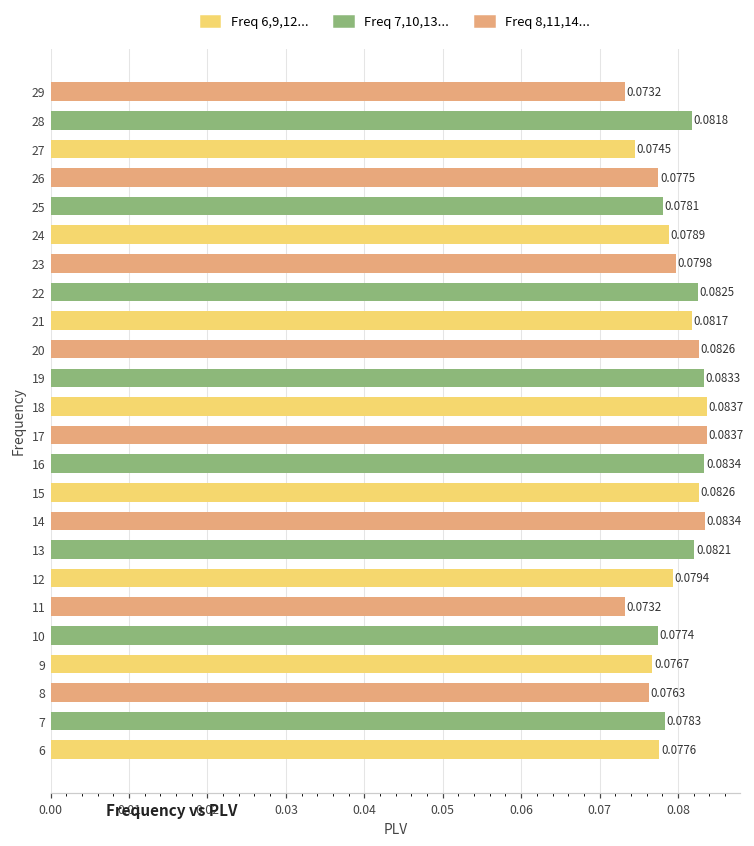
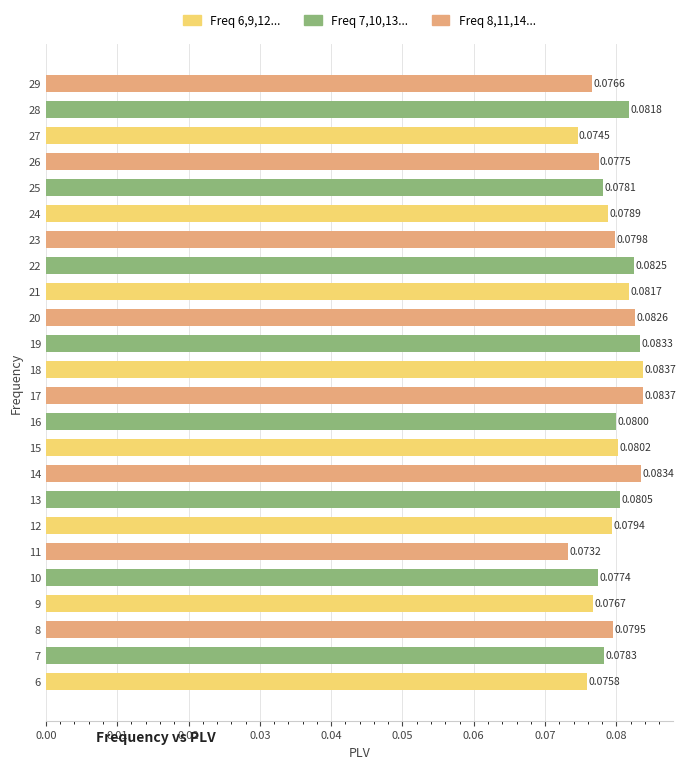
  {
-   "29": 0.0732,
+   "29": 0.0766,
    "28": 0.0818,
    "27": 0.0745,
    "26": 0.0775,
    "25": 0.0781,
    "24": 0.0789,
    "23": 0.0798,
    "22": 0.0825,
    "21": 0.0817,
    "20": 0.0826,
    "19": 0.0833,
    "18": 0.0837,
    "17": 0.0837,
-   "16": 0.0834,
-   "15": 0.0826,
+   "16": 0.0800,
+   "15": 0.0802,
    "14": 0.0834,
-   "13": 0.0821,
+   "13": 0.0805,
    "12": 0.0794,
    "11": 0.0732,
    "10": 0.0774,
    "9": 0.0767,
-   "8": 0.0763,
+   "8": 0.0795,
    "7": 0.0783,
-   "6": 0.0776
+   "6": 0.0758
  }
